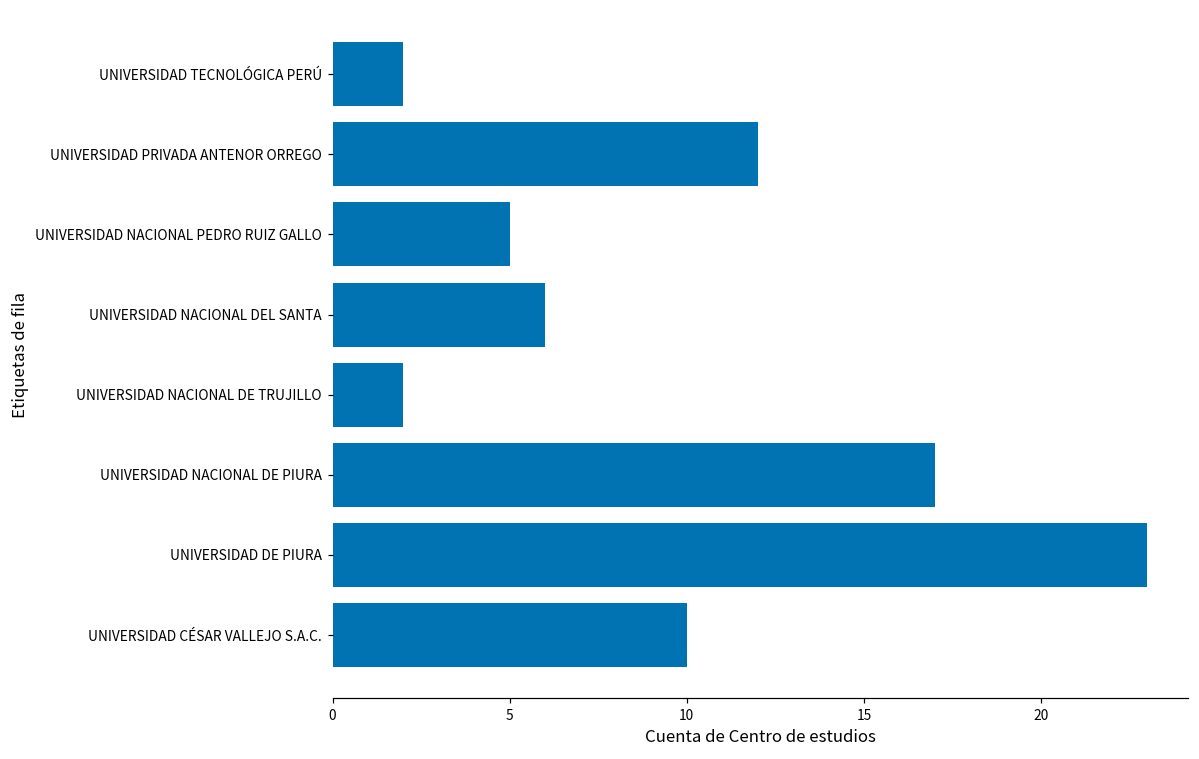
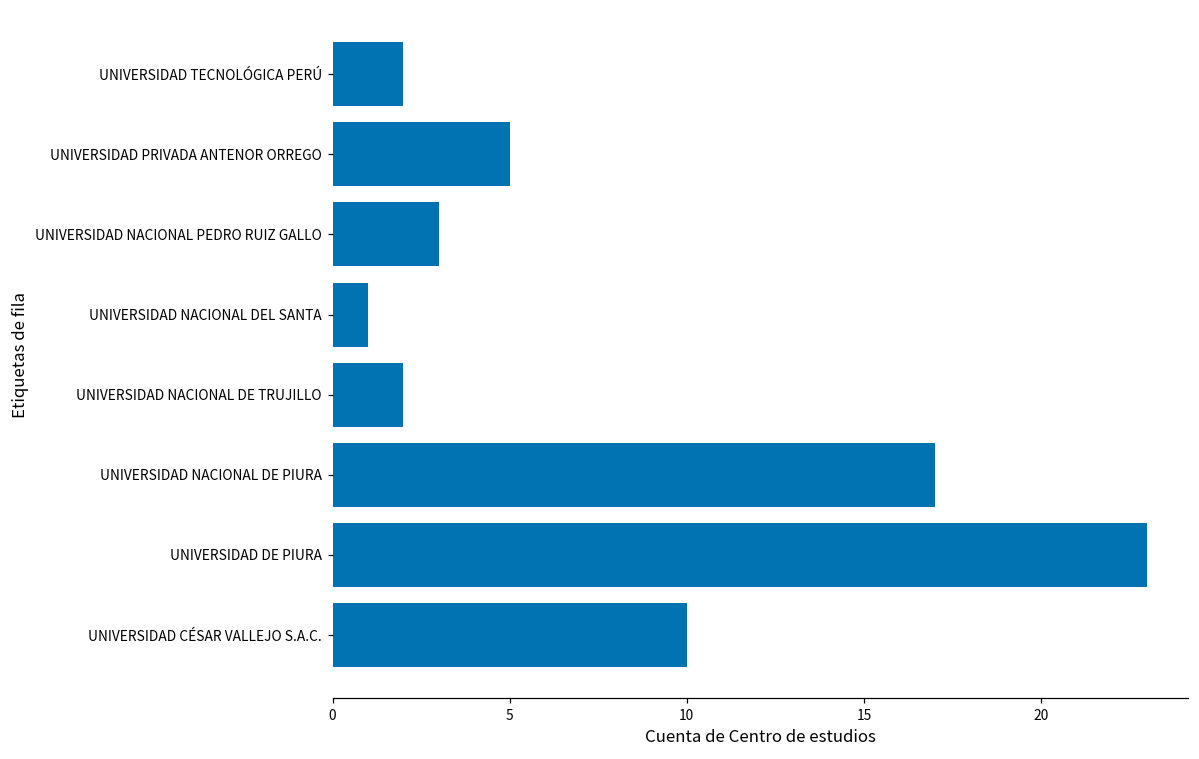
  {
    "UNIVERSIDAD TECNOLÓGICA PERÚ": 2,
-   "UNIVERSIDAD PRIVADA ANTENOR ORREGO": 12,
-   "UNIVERSIDAD NACIONAL PEDRO RUIZ GALLO": 5,
-   "UNIVERSIDAD NACIONAL DEL SANTA": 6,
+   "UNIVERSIDAD PRIVADA ANTENOR ORREGO": 5,
+   "UNIVERSIDAD NACIONAL PEDRO RUIZ GALLO": 3,
+   "UNIVERSIDAD NACIONAL DEL SANTA": 1,
    "UNIVERSIDAD NACIONAL DE TRUJILLO": 2,
    "UNIVERSIDAD NACIONAL DE PIURA": 17,
    "UNIVERSIDAD DE PIURA": 23,
    "UNIVERSIDAD CÉSAR VALLEJO S.A.C.": 10
  }
